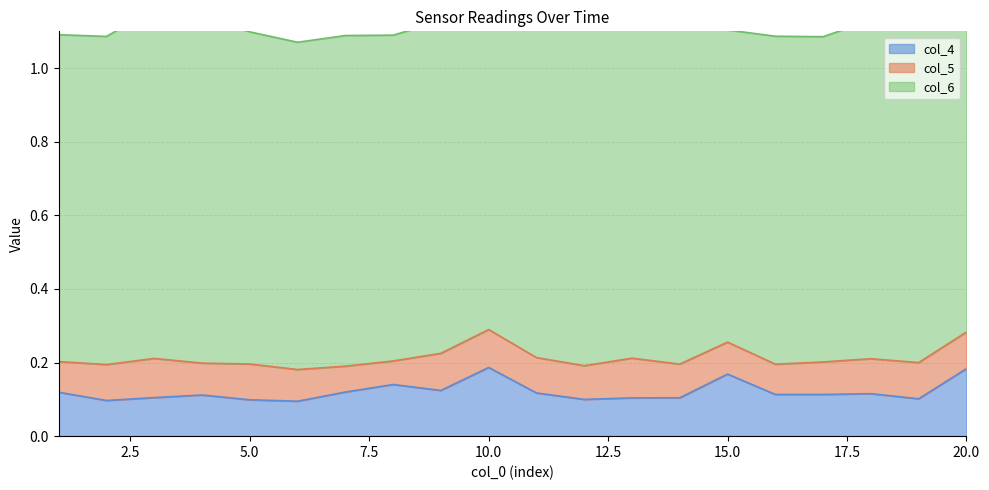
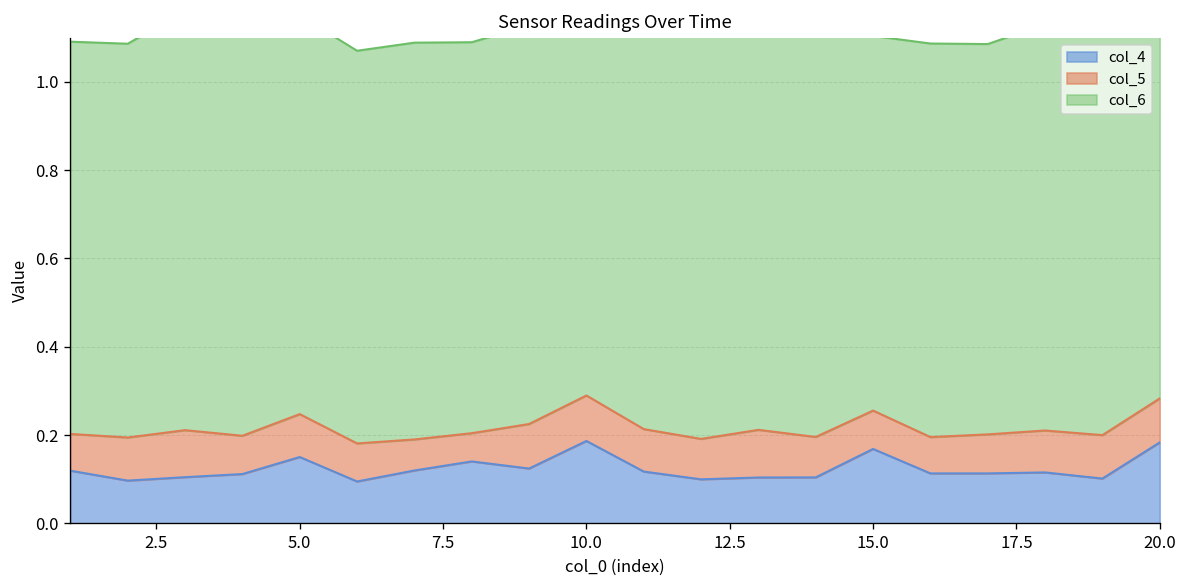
  {
    "col_4": {
-     "5.0": 0.10,
+     "5.0": 0.15,
      "10.0": 0.19,
      "15.0": 0.17,
      "20.0": 0.18
    },
    "col_5": {
      "5.0": 0.10,
      "10.0": 0.10,
      "15.0": 0.09,
      "20.0": 0.10
    },
    "col_6": {
      "15.0": 0.85
    }
  }
